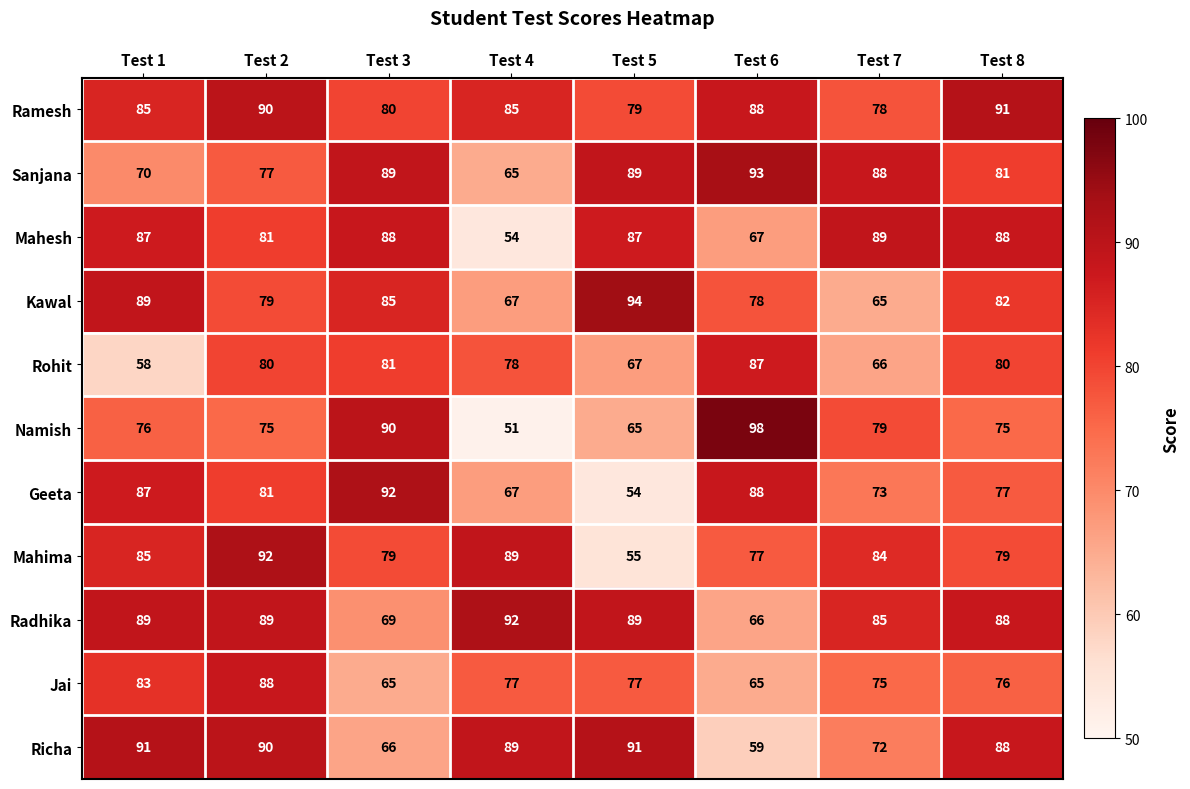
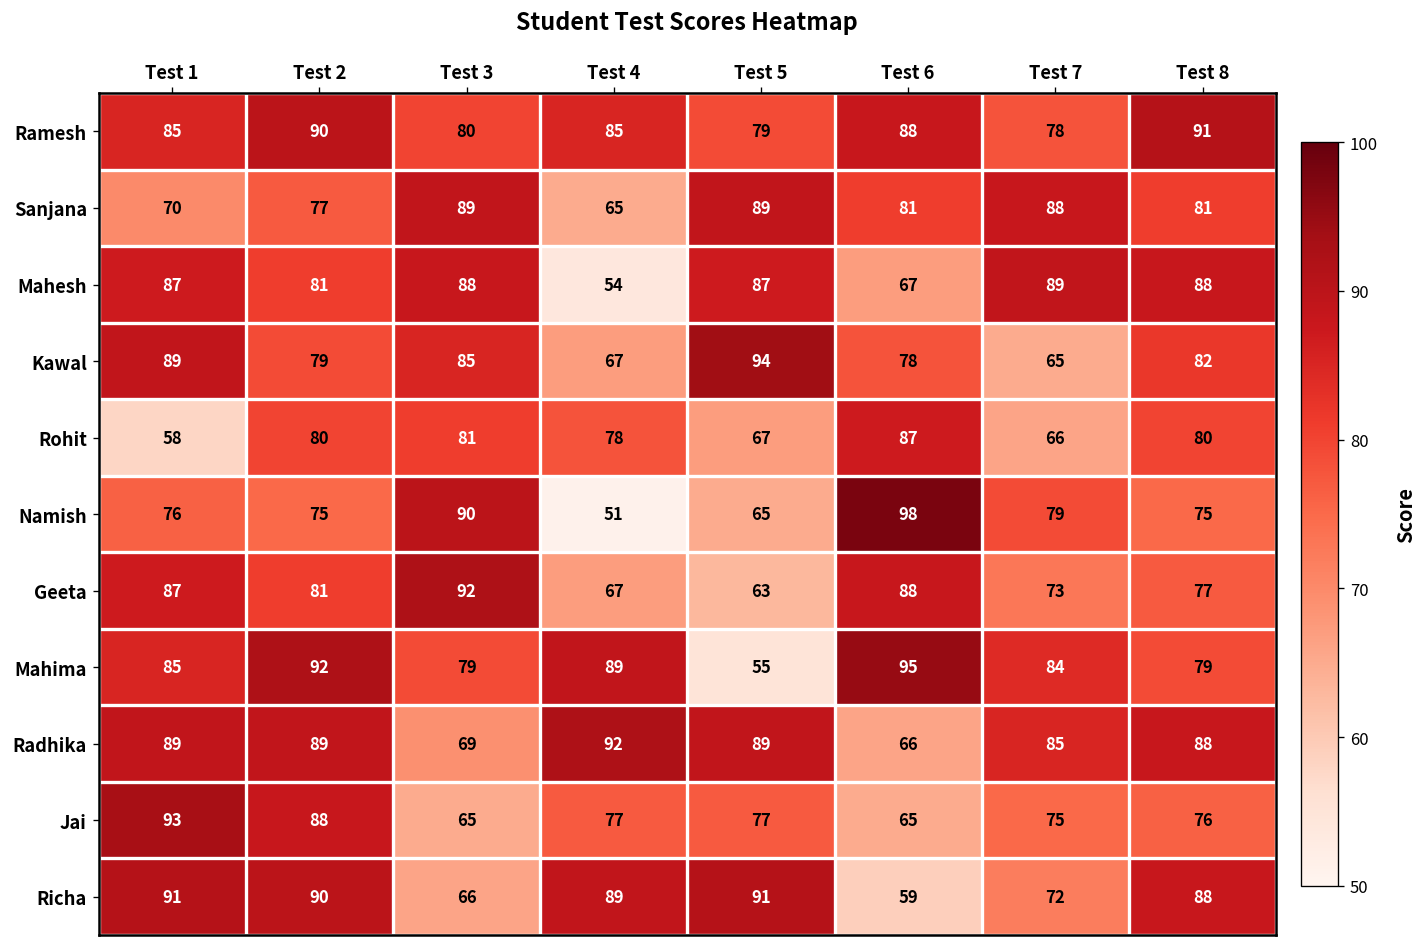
  {
    "Ramesh": {
      "Test 1": 85,
      "Test 2": 90,
      "Test 3": 80,
      "Test 4": 85,
      "Test 5": 79,
      "Test 6": 88,
      "Test 7": 78,
      "Test 8": 91
    },
    "Sanjana": {
      "Test 1": 70,
      "Test 2": 77,
      "Test 3": 89,
      "Test 4": 65,
      "Test 5": 89,
-     "Test 6": 93,
+     "Test 6": 81,
      "Test 7": 88,
      "Test 8": 81
    },
    "Mahesh": {
      "Test 1": 87,
      "Test 2": 81,
      "Test 3": 88,
      "Test 4": 54,
      "Test 5": 87,
      "Test 6": 67,
      "Test 7": 89,
      "Test 8": 88
    },
    "Kawal": {
      "Test 1": 89,
      "Test 2": 79,
      "Test 3": 85,
      "Test 4": 67,
      "Test 5": 94,
      "Test 6": 78,
      "Test 7": 65,
      "Test 8": 82
    },
    "Rohit": {
      "Test 1": 58,
      "Test 2": 80,
      "Test 3": 81,
      "Test 4": 78,
      "Test 5": 67,
      "Test 6": 87,
      "Test 7": 66,
      "Test 8": 80
    },
    "Namish": {
      "Test 1": 76,
      "Test 2": 75,
      "Test 3": 90,
      "Test 4": 51,
      "Test 5": 65,
      "Test 6": 98,
      "Test 7": 79,
      "Test 8": 75
    },
    "Geeta": {
      "Test 1": 87,
      "Test 2": 81,
      "Test 3": 92,
      "Test 4": 67,
-     "Test 5": 54,
+     "Test 5": 63,
      "Test 6": 88,
      "Test 7": 73,
      "Test 8": 77
    },
    "Mahima": {
      "Test 1": 85,
      "Test 2": 92,
      "Test 3": 79,
      "Test 4": 89,
      "Test 5": 55,
-     "Test 6": 77,
+     "Test 6": 95,
      "Test 7": 84,
      "Test 8": 79
    },
    "Radhika": {
      "Test 1": 89,
      "Test 2": 89,
      "Test 3": 69,
      "Test 4": 92,
      "Test 5": 89,
      "Test 6": 66,
      "Test 7": 85,
      "Test 8": 88
    },
    "Jai": {
-     "Test 1": 83,
+     "Test 1": 93,
      "Test 2": 88,
      "Test 3": 65,
      "Test 4": 77,
      "Test 5": 77,
      "Test 6": 65,
      "Test 7": 75,
      "Test 8": 76
    },
    "Richa": {
      "Test 1": 91,
      "Test 2": 90,
      "Test 3": 66,
      "Test 4": 89,
      "Test 5": 91,
      "Test 6": 59,
      "Test 7": 72,
      "Test 8": 88
    }
  }
